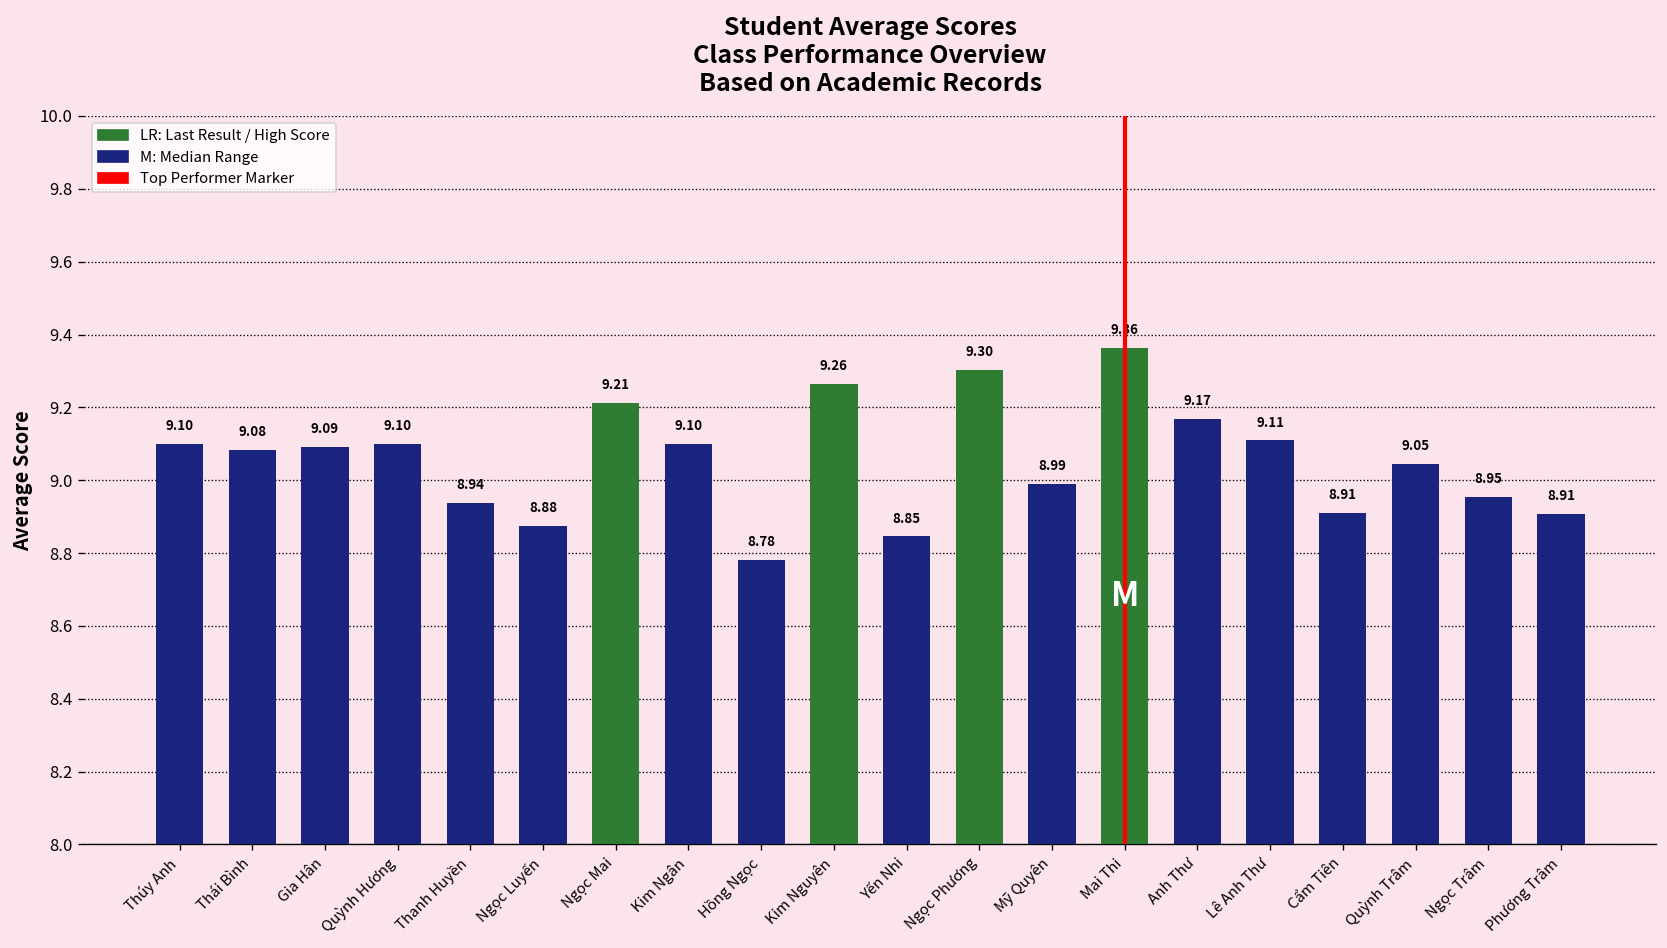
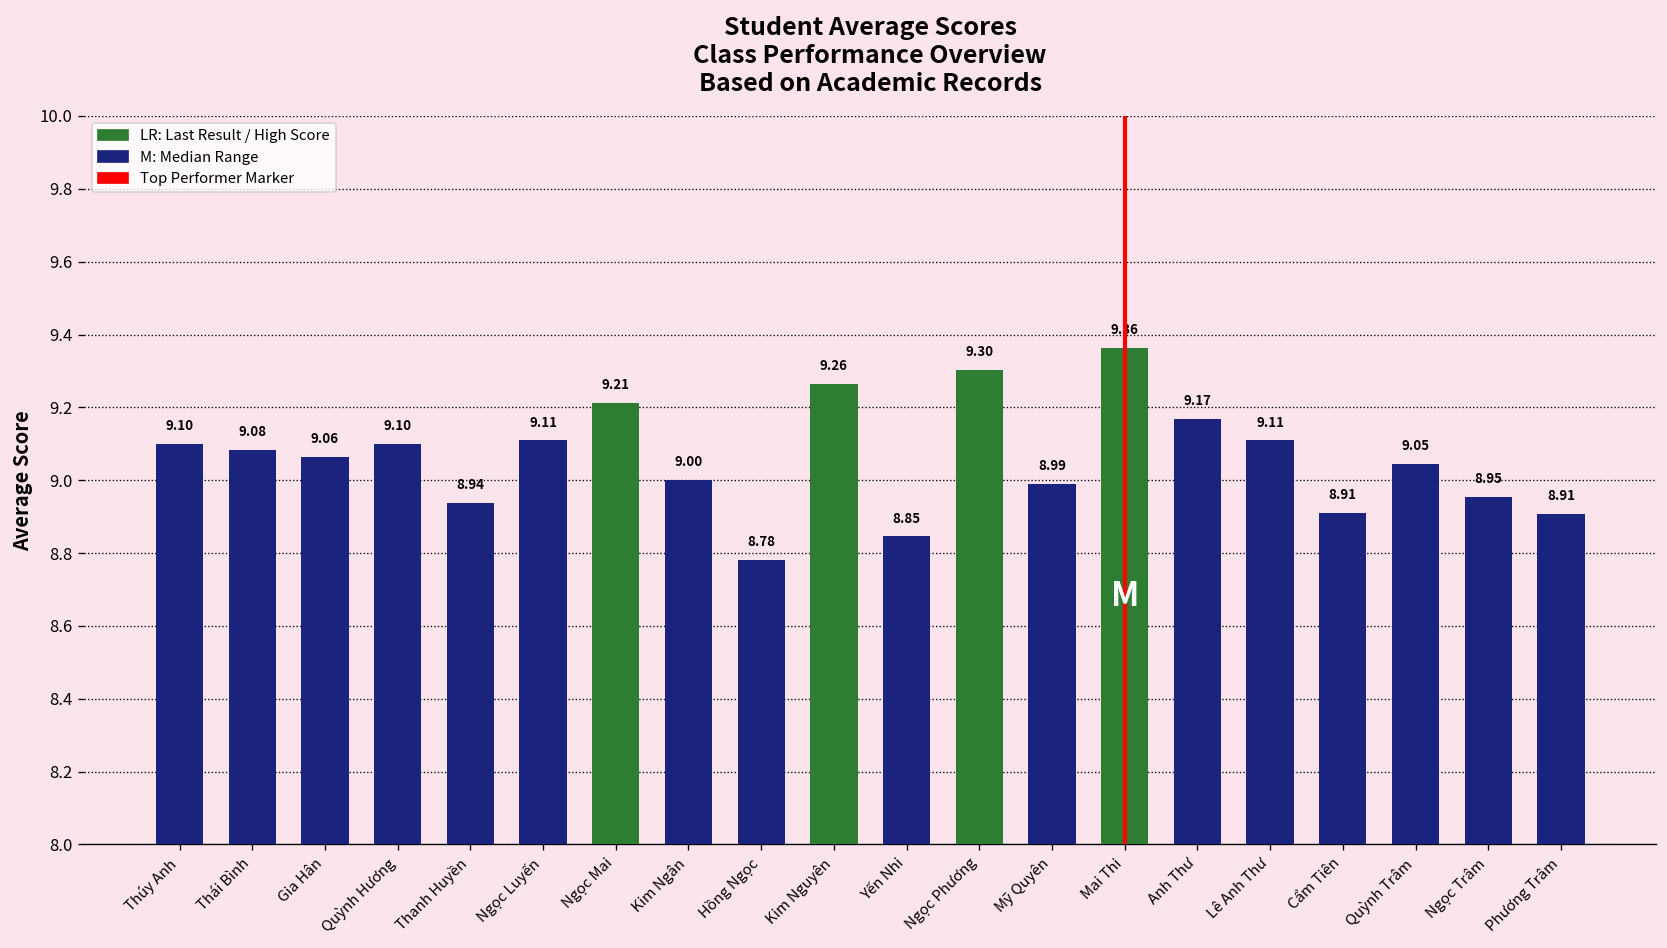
  {
    "Thúy Anh": 9.10,
    "Thái Bình": 9.08,
-   "Gia Hân": 9.09,
+   "Gia Hân": 9.06,
    "Quỳnh Hương": 9.10,
    "Thanh Huyền": 8.94,
-   "Ngọc Luyến": 8.88,
+   "Ngọc Luyến": 9.11,
    "Ngọc Mai": 9.21,
-   "Kim Ngân": 9.10,
+   "Kim Ngân": 9.00,
    "Hồng Ngọc": 8.78,
    "Kim Nguyên": 9.26,
    "Yến Nhi": 8.85,
    "Ngọc Phương": 9.30,
    "Mỹ Quyên": 8.99,
    "Mai Thi": 9.36,
    "Anh Thư": 9.17,
    "Lê Anh Thư": 9.11,
    "Cẩm Tiên": 8.91,
    "Quỳnh Trâm": 9.05,
    "Ngọc Trâm": 8.95,
    "Phương Trâm": 8.91
  }
